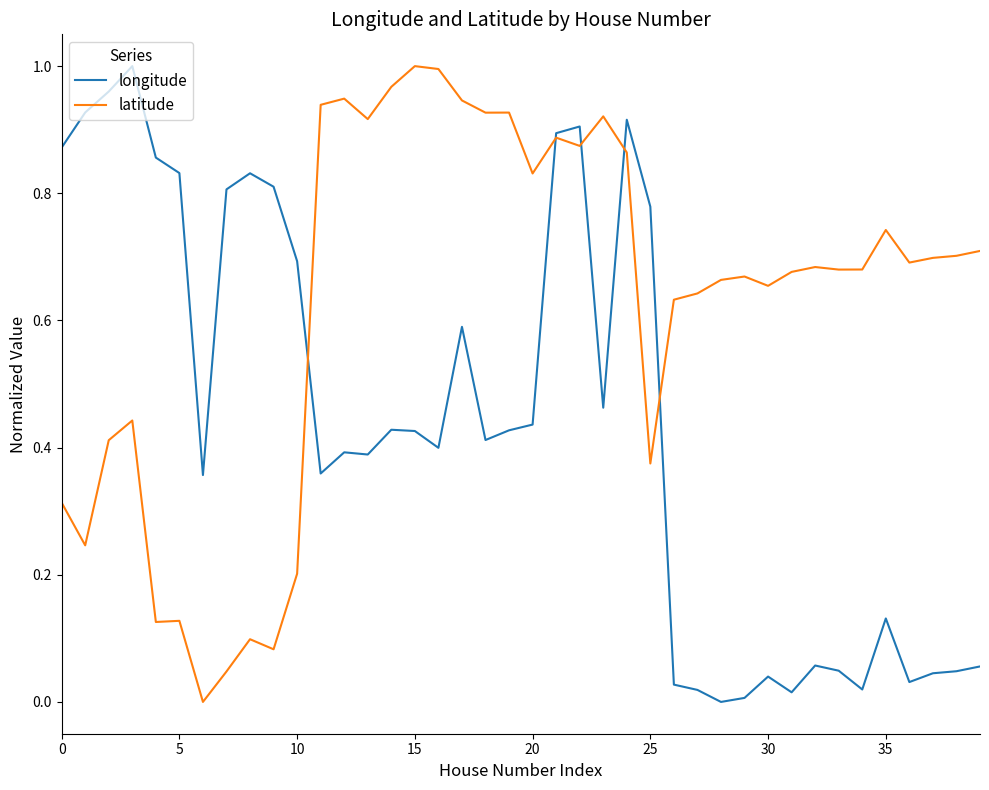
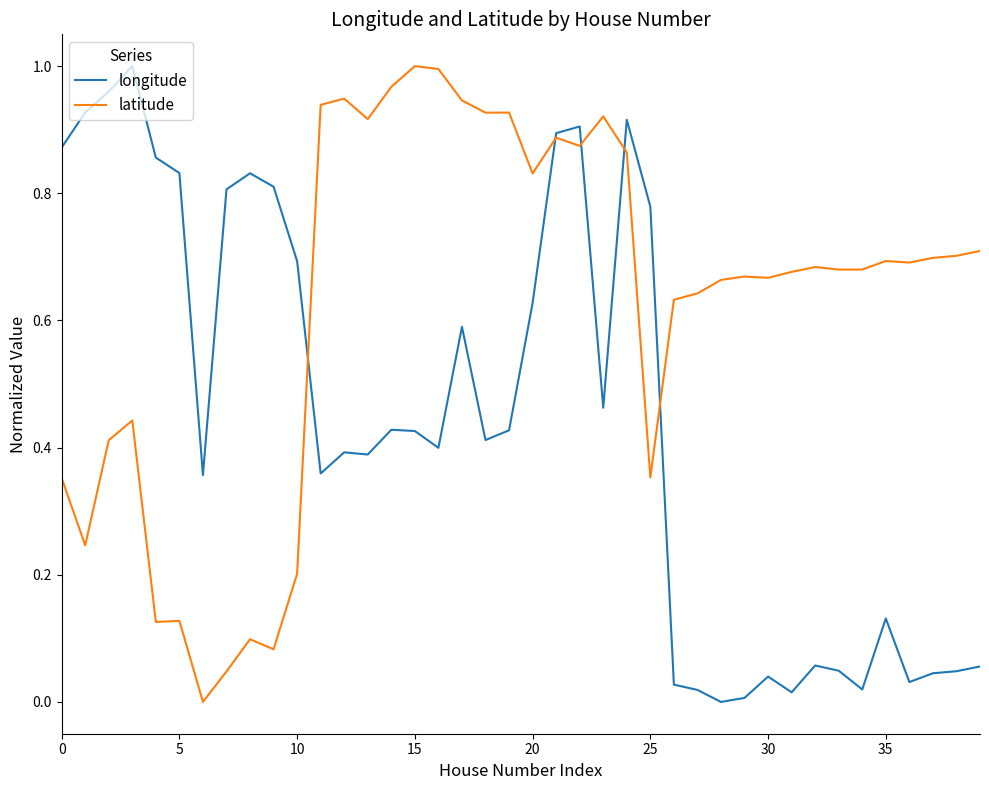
  {
    "longitude": {
      "0": 0.87,
      "5": 0.83,
      "10": 0.69,
      "15": 0.43,
-     "20": 0.44,
+     "20": 0.63,
      "25": 0.78,
      "30": 0.04,
      "35": 0.13
    },
    "latitude": {
-     "0": 0.31,
+     "0": 0.35,
      "5": 0.13,
      "10": 0.20,
      "15": 1.00,
      "20": 0.83,
-     "25": 0.38,
-     "30": 0.65,
-     "35": 0.74
+     "25": 0.35,
+     "30": 0.67,
+     "35": 0.69
    }
  }
